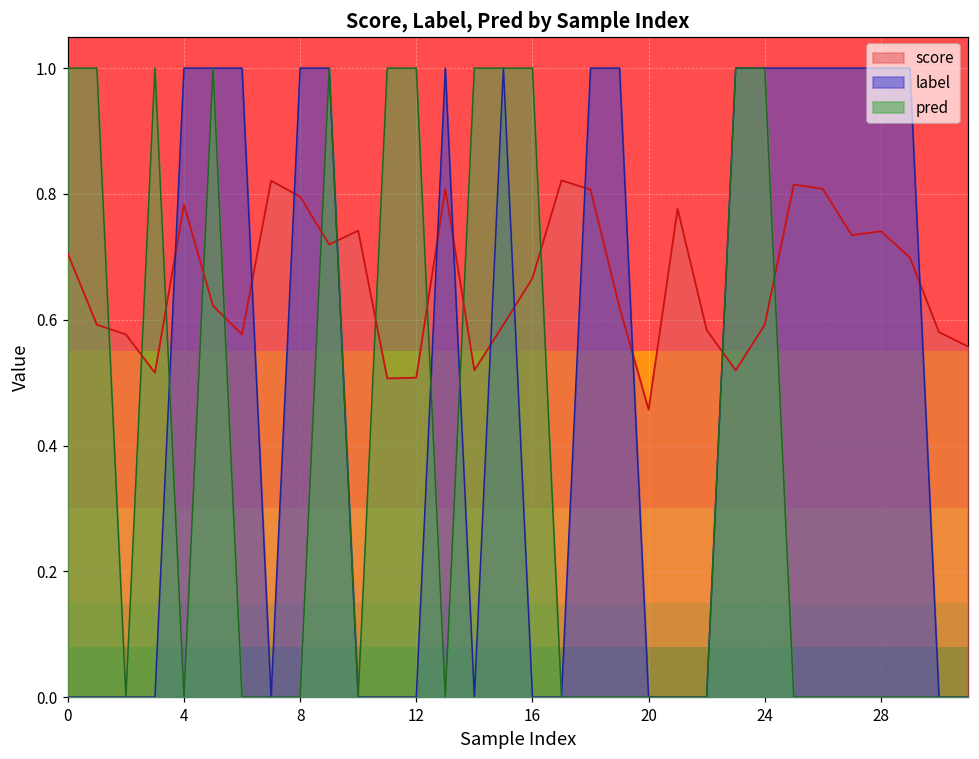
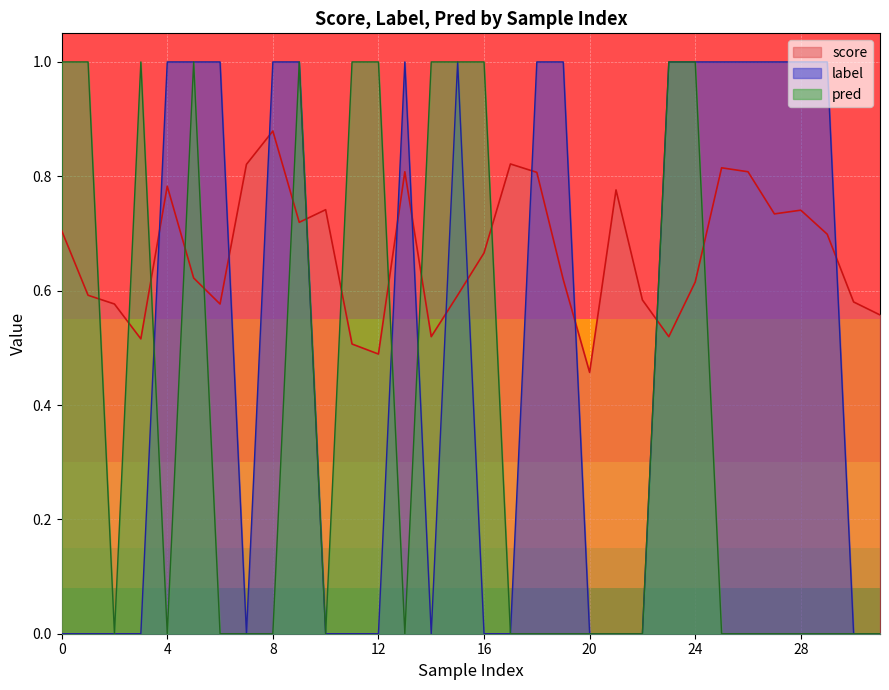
  {
    "score": {
      "0": 0.71,
      "4": 0.78,
-     "8": 0.80,
-     "12": 0.51,
+     "8": 0.88,
+     "12": 0.49,
      "16": 0.67,
      "20": 0.46,
-     "24": 0.59,
+     "24": 0.62,
      "28": 0.74
    },
    "label": {
      "0": 0.00,
      "4": 1.00,
      "8": 1.00,
      "12": 0.00,
      "16": 0.00
    },
    "pred": {
      "0": 1.00,
      "4": 0.00,
      "8": 0.00,
      "12": 1.00,
      "16": 1.00,
      "28": 0.00
    }
  }
